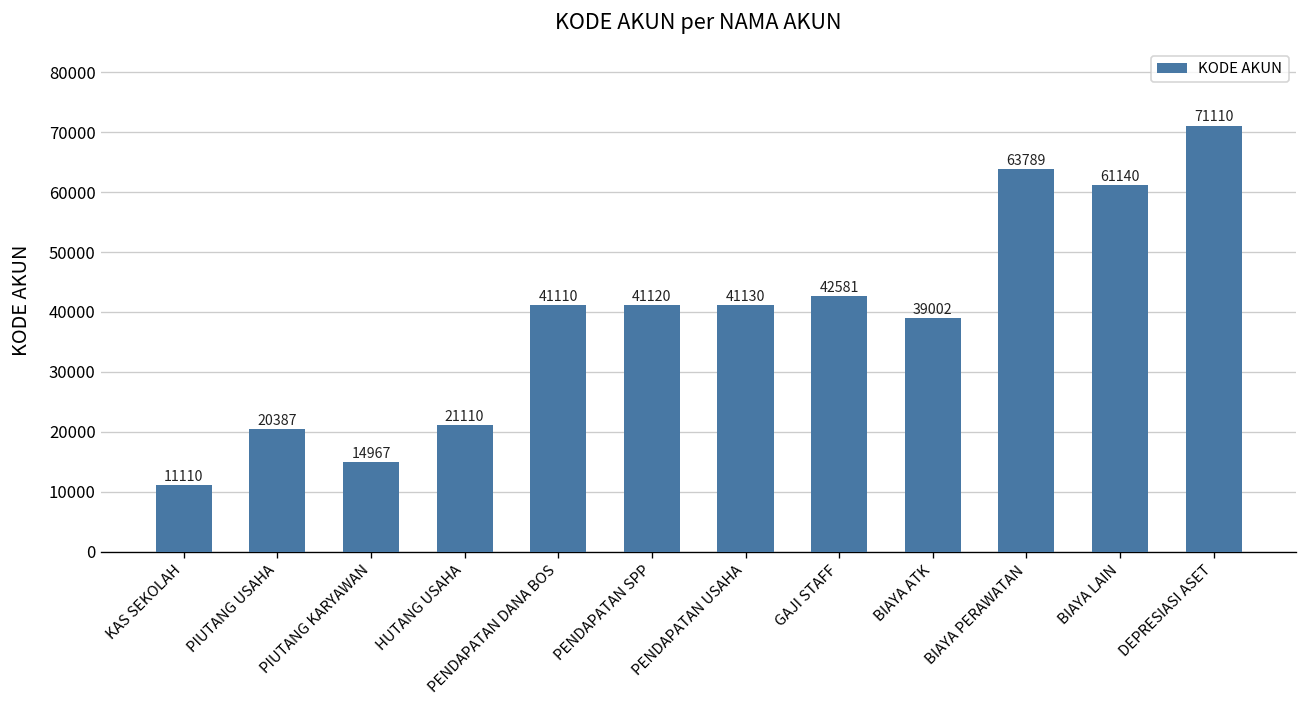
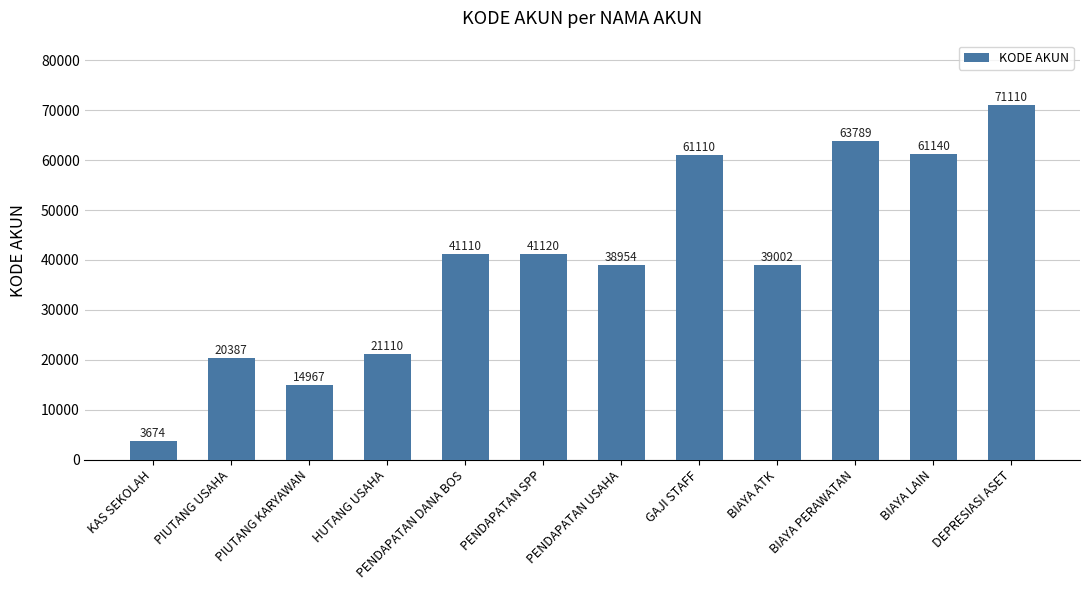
  {
-   "KAS SEKOLAH": 11110,
+   "KAS SEKOLAH": 3674,
    "PIUTANG USAHA": 20387,
    "PIUTANG KARYAWAN": 14967,
    "HUTANG USAHA": 21110,
    "PENDAPATAN DANA BOS": 41110,
    "PENDAPATAN SPP": 41120,
-   "PENDAPATAN USAHA": 41130,
-   "GAJI STAFF": 42581,
+   "PENDAPATAN USAHA": 38954,
+   "GAJI STAFF": 61110,
    "BIAYA ATK": 39002,
    "BIAYA PERAWATAN": 63789,
    "BIAYA LAIN": 61140,
    "DEPRESIASI ASET": 71110
  }
